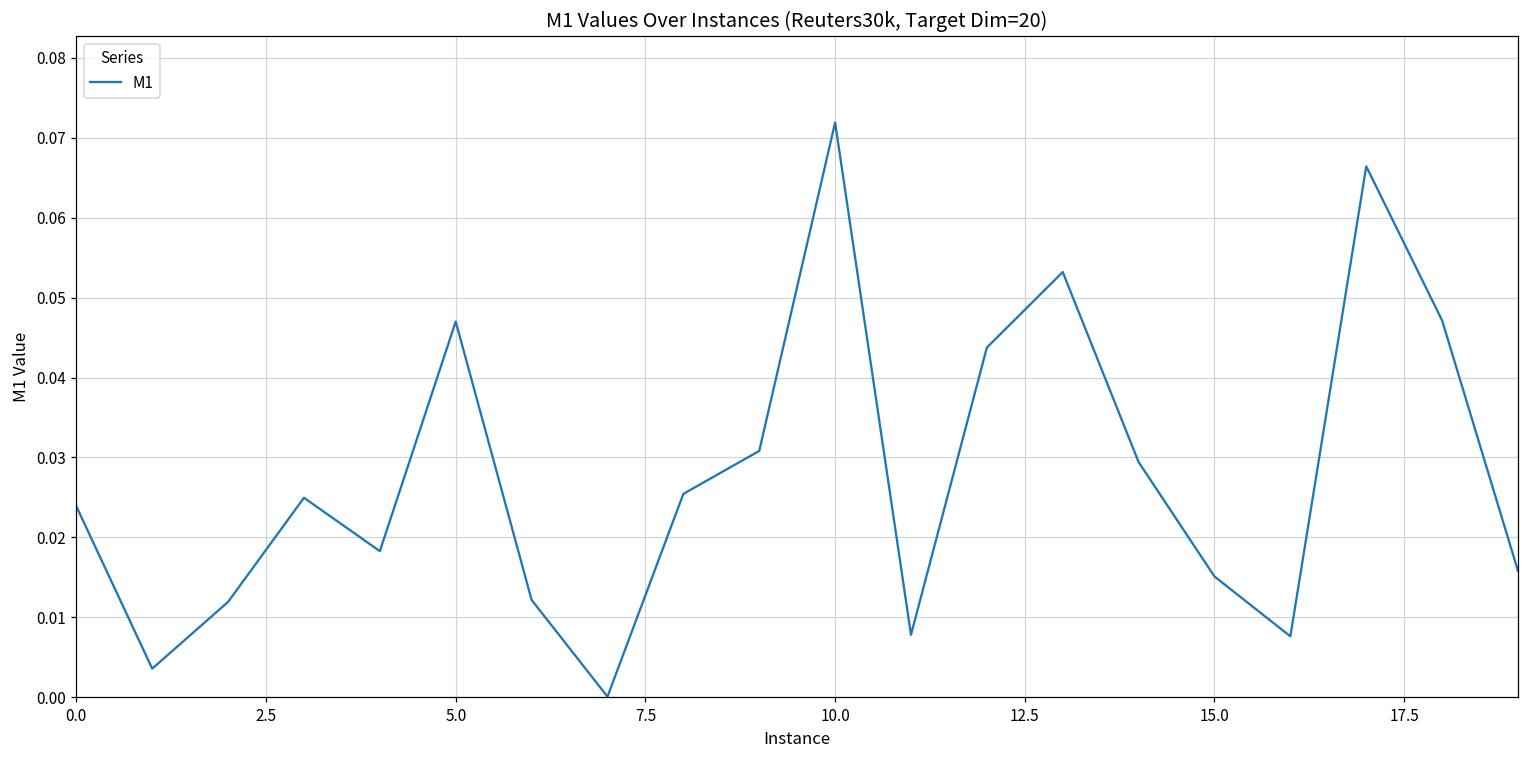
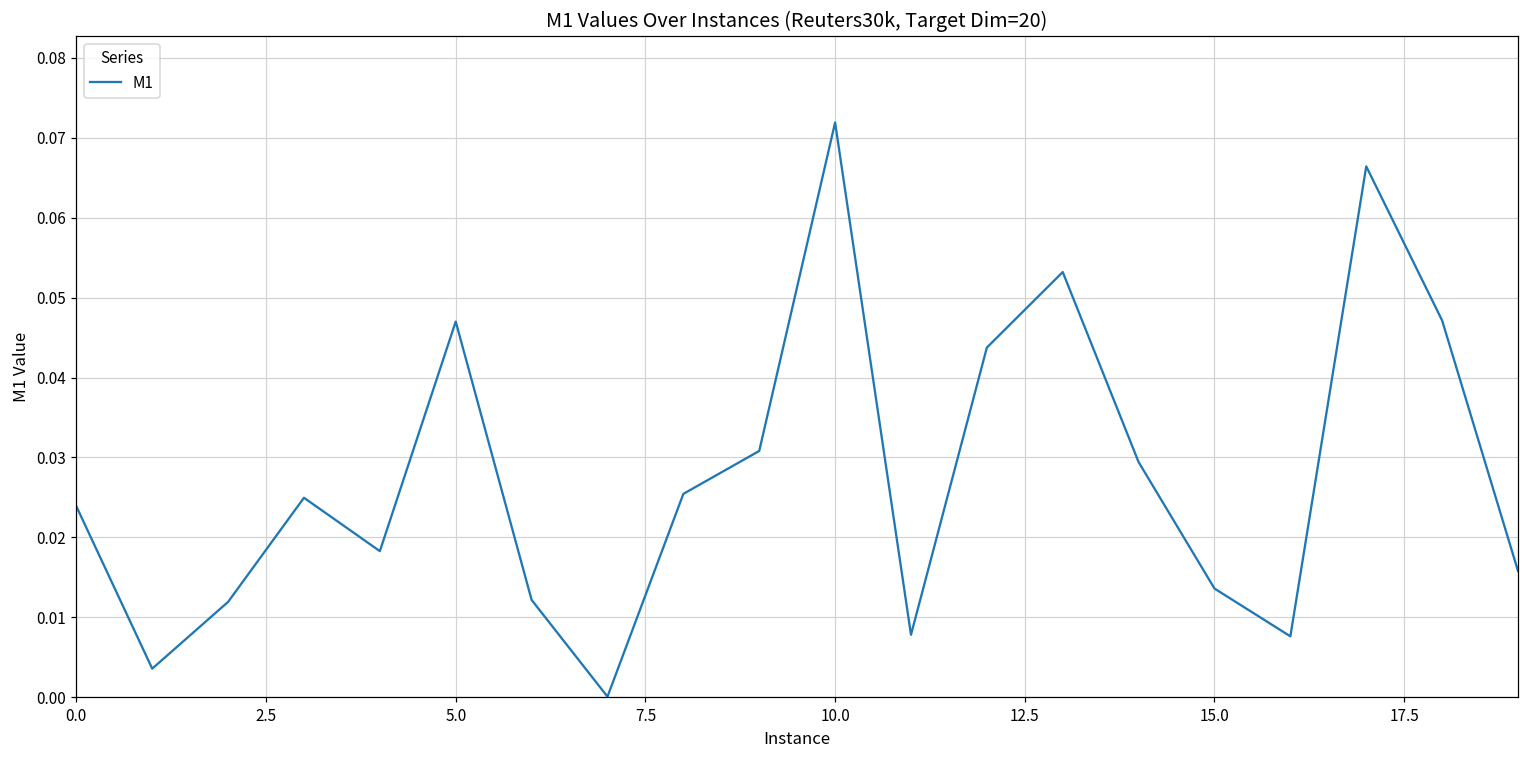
  {
    "0.0": 0.024,
    "5.0": 0.047,
    "10.0": 0.072,
-   "15.0": 0.015
+   "15.0": 0.014
  }
